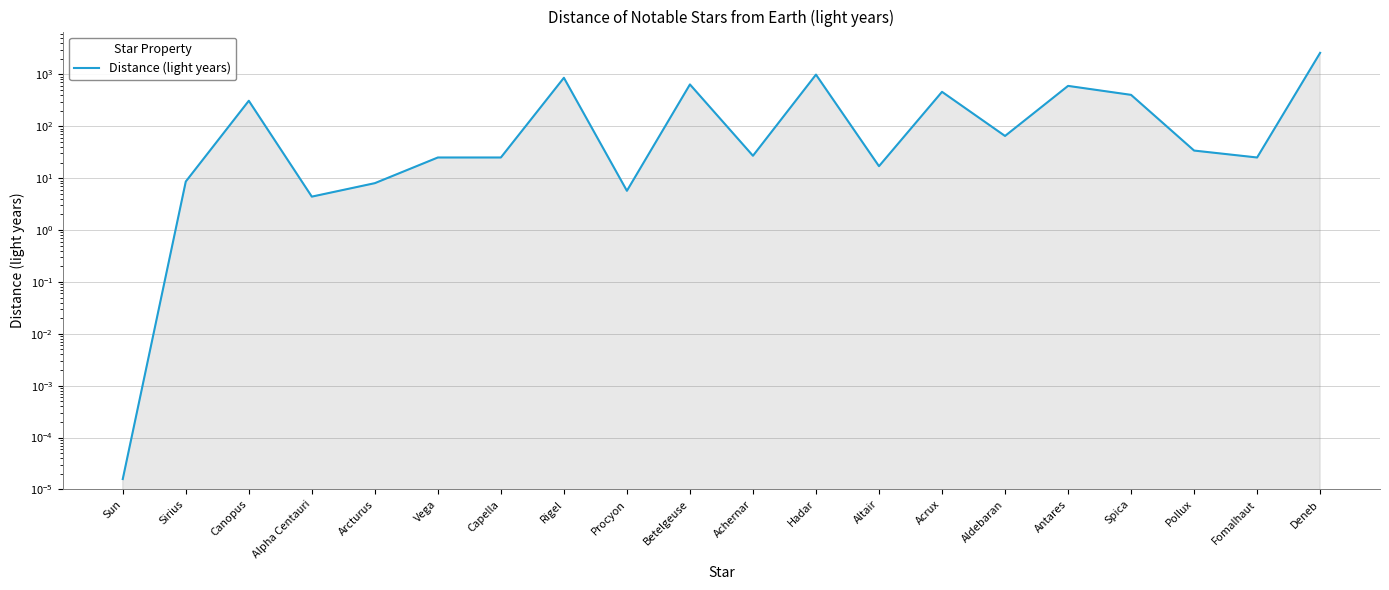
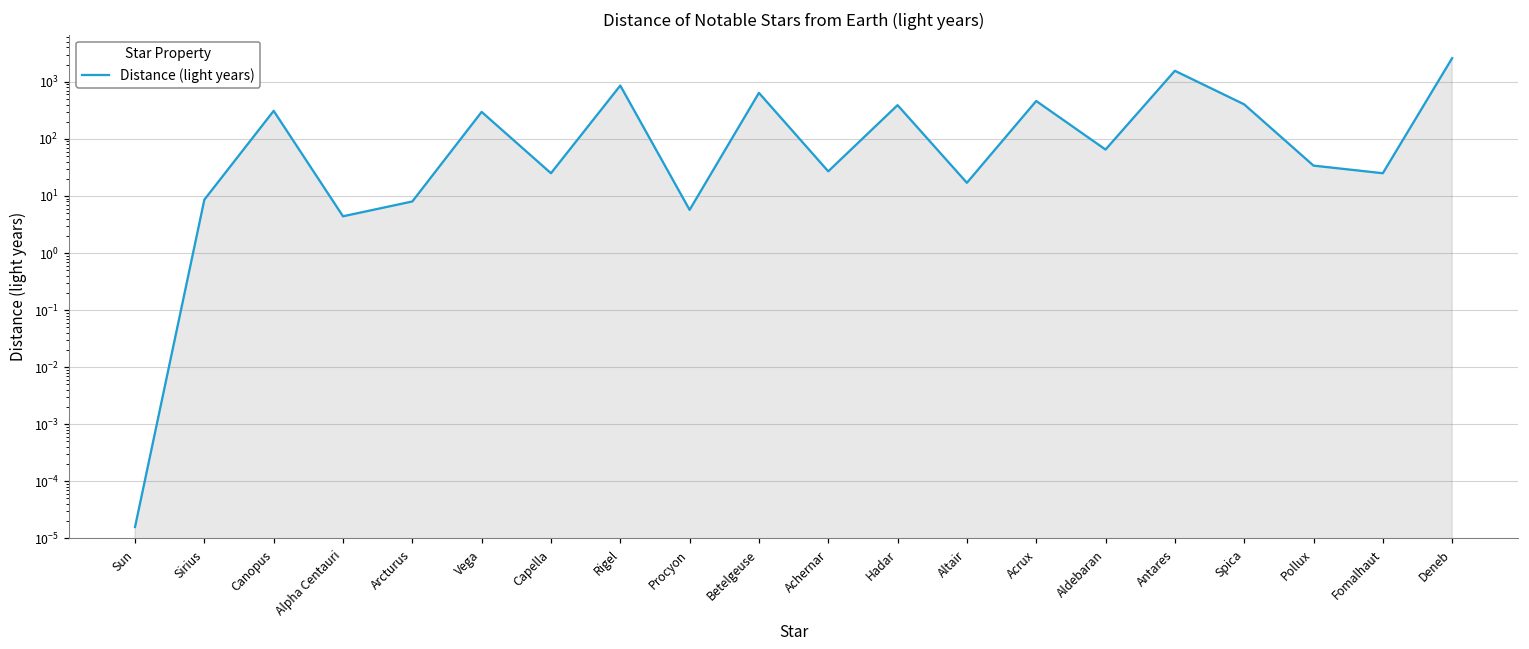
  {
    "Sun": 0.000016,
    "Sirius": 9,
    "Canopus": 300,
    "Alpha Centauri": 4,
    "Arcturus": 8,
-   "Vega": 30,
+   "Vega": 300,
    "Capella": 30,
    "Rigel": 900,
    "Procyon": 6,
    "Betelgeuse": 600,
    "Achernar": 30,
-   "Hadar": 1000,
+   "Hadar": 400,
    "Altair": 17,
    "Acrux": 500,
    "Aldebaran": 70,
-   "Antares": 600,
+   "Antares": 1600,
    "Spica": 400,
    "Pollux": 30,
    "Fomalhaut": 30,
    "Deneb": 3000
  }
